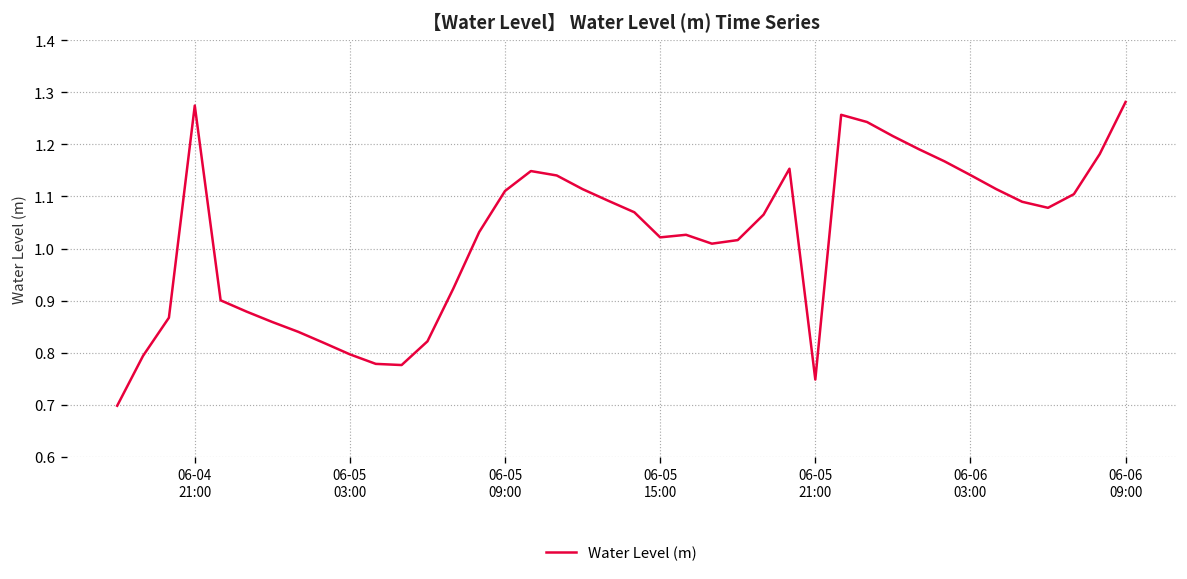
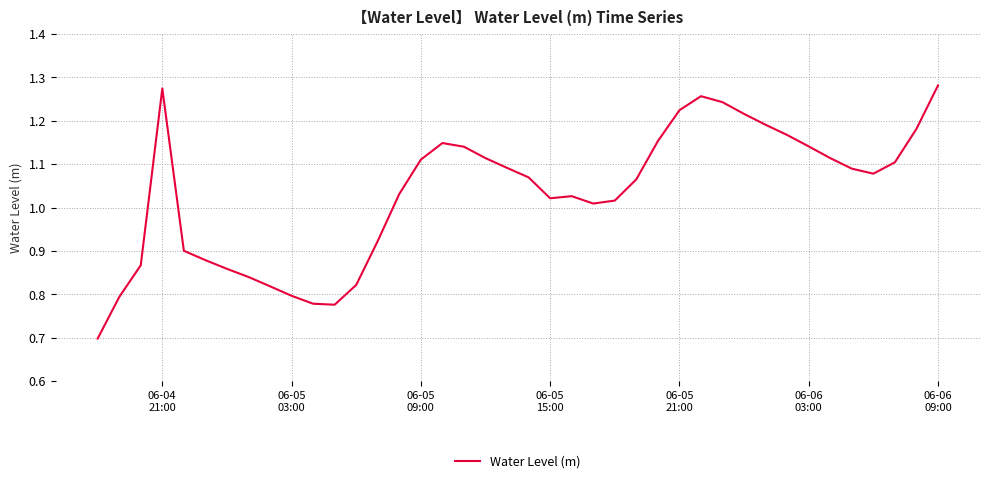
  {
    "06-04 21:00": 1.27,
    "06-05 03:00": 0.80,
    "06-05 09:00": 1.11,
    "06-05 15:00": 1.02,
-   "06-05 21:00": 0.75,
+   "06-05 21:00": 1.22,
    "06-06 03:00": 1.14,
    "06-06 09:00": 1.28
  }
